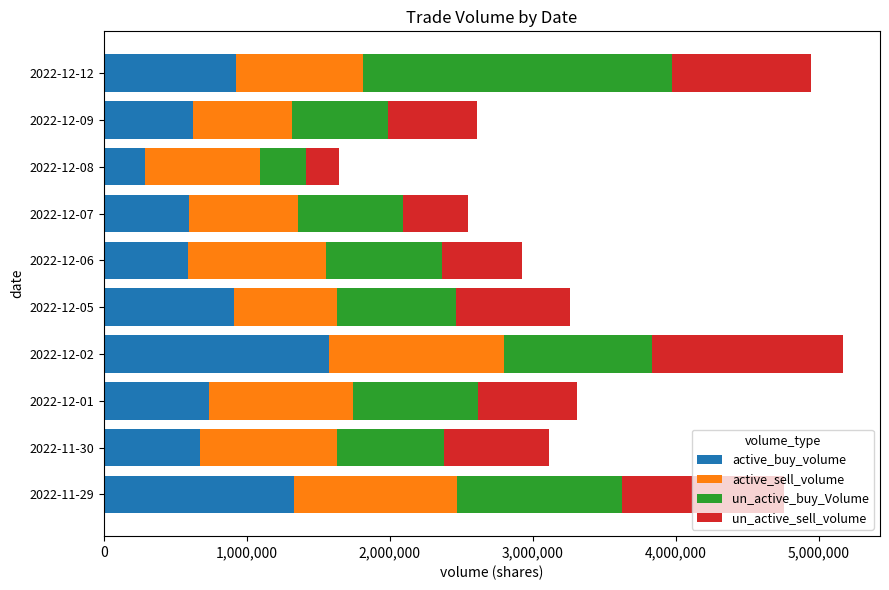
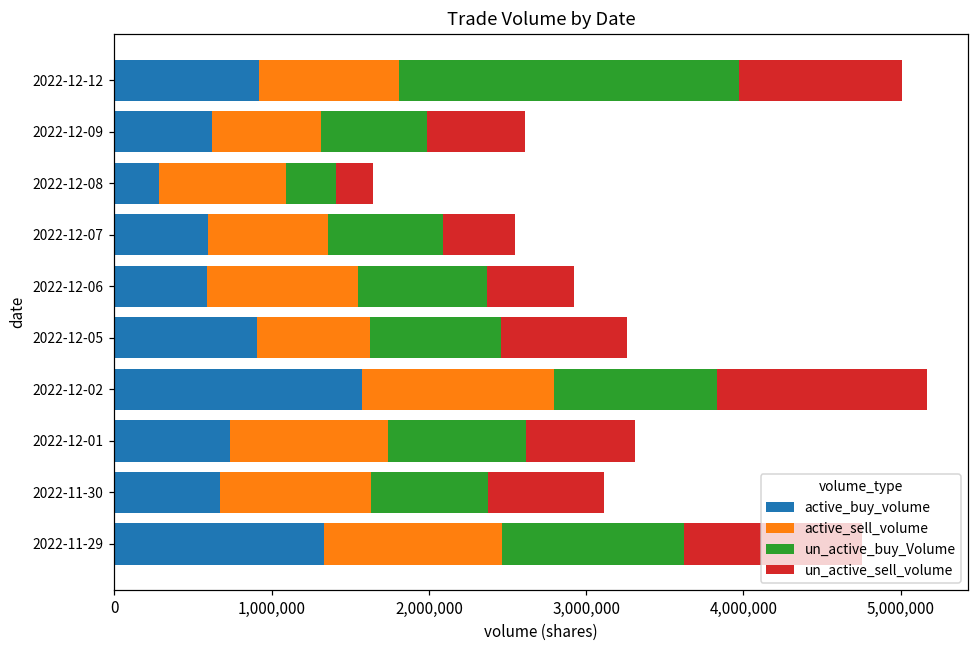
  {
    "active_buy_volume": {
      "2022-12-12": "920,000",
      "2022-12-09": "620,000",
      "2022-12-08": "280,000",
      "2022-12-07": "590,000",
      "2022-12-06": "590,000",
      "2022-12-05": "910,000",
      "2022-12-02": "1,570,000",
      "2022-12-01": "730,000",
      "2022-11-30": "670,000",
      "2022-11-29": "1,330,000"
    },
    "active_sell_volume": {
      "2022-12-12": "890,000",
      "2022-12-09": "690,000",
      "2022-12-08": "810,000",
      "2022-12-07": "760,000",
      "2022-12-06": "960,000",
      "2022-12-05": "720,000",
      "2022-12-02": "1,220,000",
      "2022-12-01": "1,010,000",
      "2022-11-30": "960,000",
      "2022-11-29": "1,140,000"
    },
    "un_active_buy_Volume": {
      "2022-12-12": "2,160,000",
      "2022-12-09": "680,000",
      "2022-12-08": "320,000",
      "2022-12-07": "730,000",
      "2022-12-06": "820,000",
      "2022-12-05": "830,000",
      "2022-12-02": "1,030,000",
      "2022-12-01": "880,000",
      "2022-11-30": "740,000",
      "2022-11-29": "1,160,000"
    },
    "un_active_sell_volume": {
-     "2022-12-12": "970,000",
+     "2022-12-12": "1,040,000",
      "2022-12-09": "620,000",
      "2022-12-08": "230,000",
      "2022-12-07": "460,000",
      "2022-12-06": "560,000",
      "2022-12-05": "800,000",
      "2022-12-02": "1,340,000",
      "2022-12-01": "690,000",
      "2022-11-30": "740,000"
    }
  }
